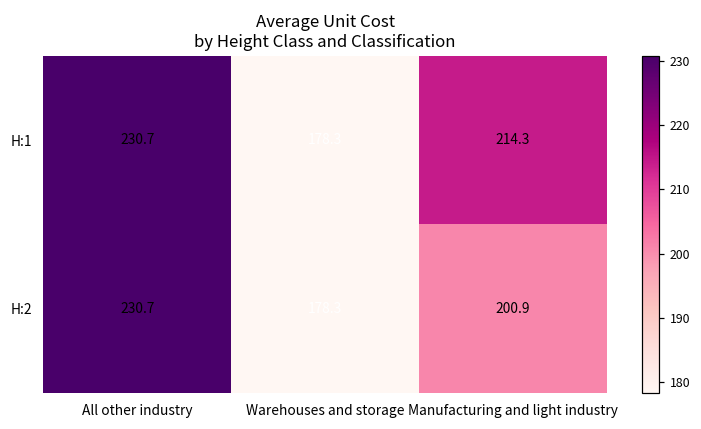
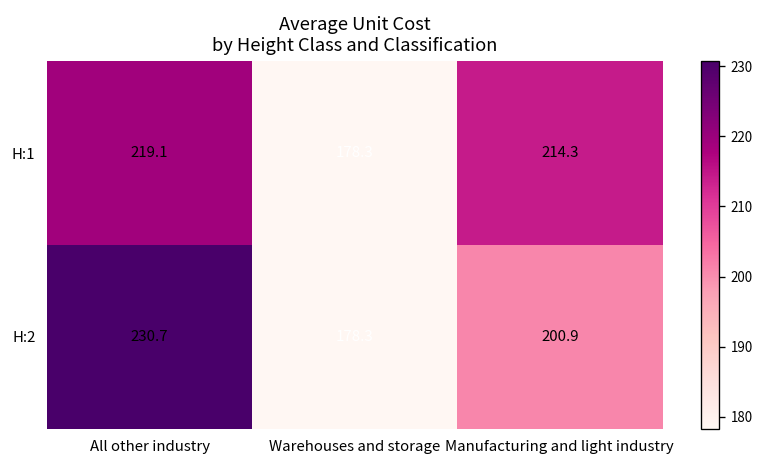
  {
    "H:1": {
-     "All other industry": 230.7,
+     "All other industry": 219.1,
      "Manufacturing and light industry": 214.3
    },
    "H:2": {
      "All other industry": 230.7,
      "Manufacturing and light industry": 200.9
    }
  }
